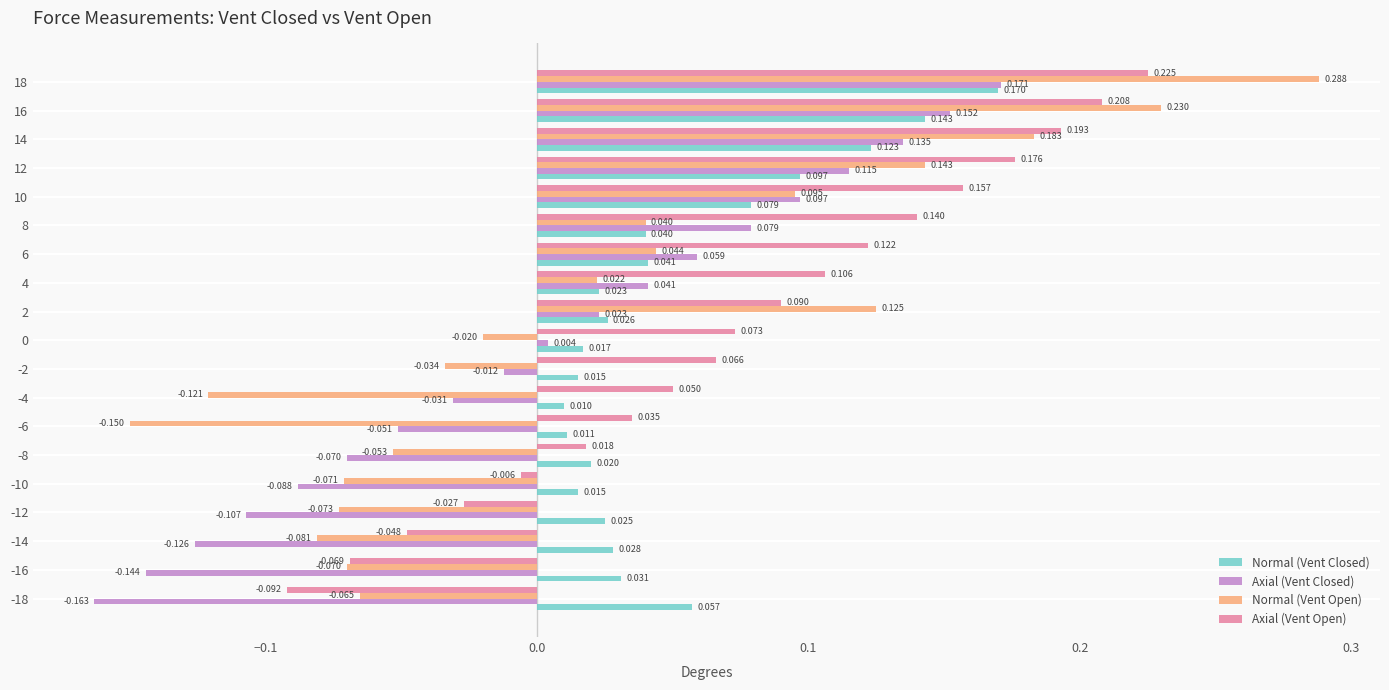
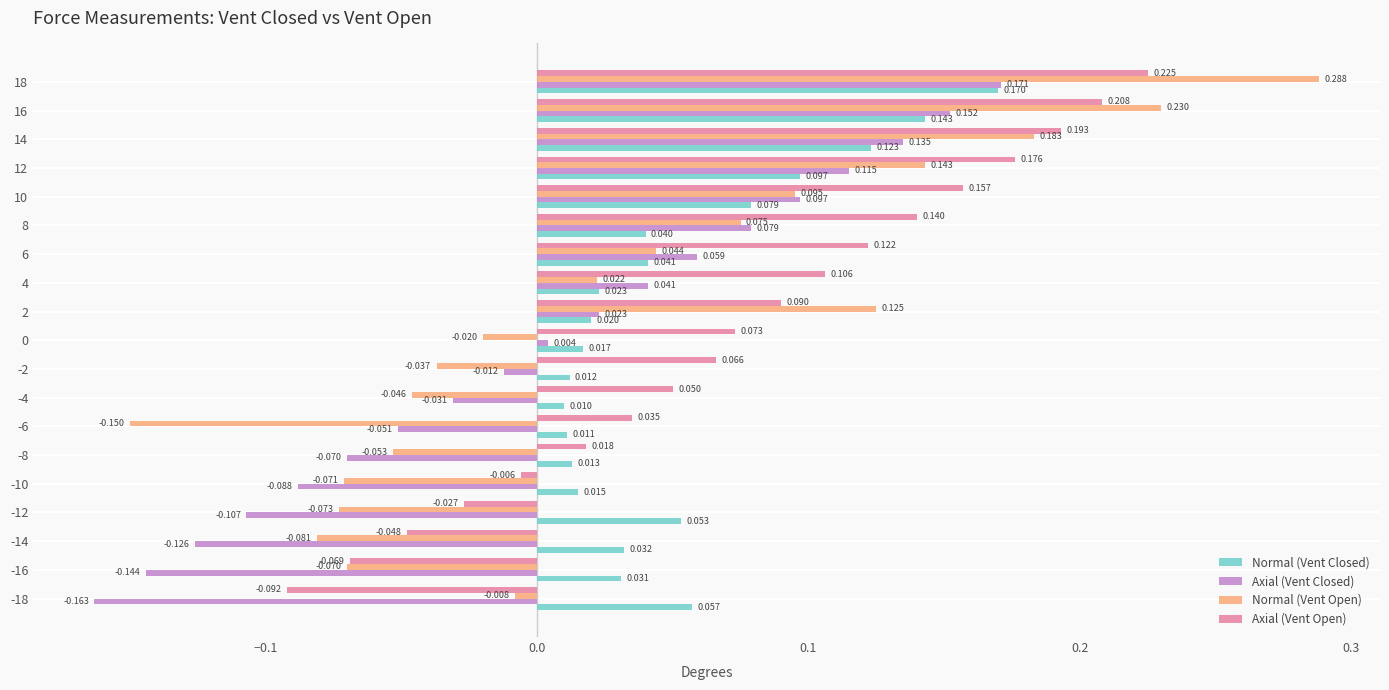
  {
    "Normal (Vent Closed)": {
      "16": 0.143,
      "14": 0.123,
      "12": 0.097,
      "10": 0.079,
      "8": 0.040,
      "6": 0.041,
      "4": 0.023,
-     "2": 0.026,
+     "2": 0.020,
      "0": 0.017,
-     "-2": 0.015,
+     "-2": 0.012,
      "-4": 0.010,
      "-6": 0.011,
-     "-8": 0.020,
+     "-8": 0.013,
      "-10": 0.015,
-     "-12": 0.025,
-     "-14": 0.028,
+     "-12": 0.053,
+     "-14": 0.032,
      "-16": 0.031,
      "-18": 0.057
    },
    "Normal (Vent Open)": {
      "18": 0.288,
      "16": 0.230,
      "14": 0.183,
      "12": 0.143,
-     "8": 0.040,
+     "8": 0.075,
      "6": 0.044,
      "4": 0.022,
      "2": 0.125,
      "0": -0.020,
-     "-2": -0.034,
-     "-4": -0.121,
+     "-2": -0.037,
+     "-4": -0.046,
      "-6": -0.150,
      "-8": -0.053,
      "-10": -0.071,
      "-12": -0.073,
      "-14": -0.081,
-     "-18": -0.065
+     "-18": -0.008
    }
  }
